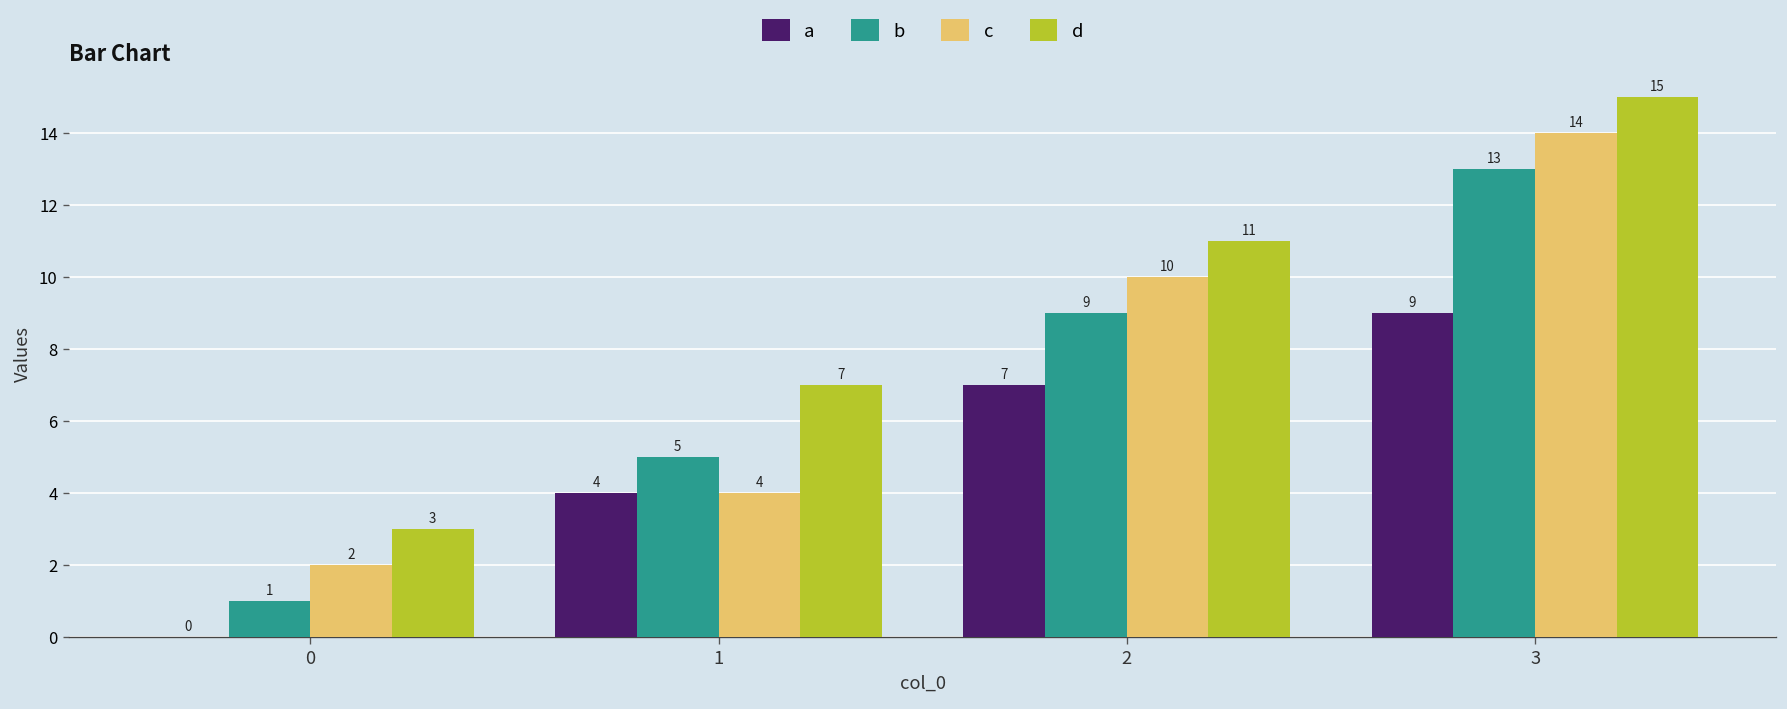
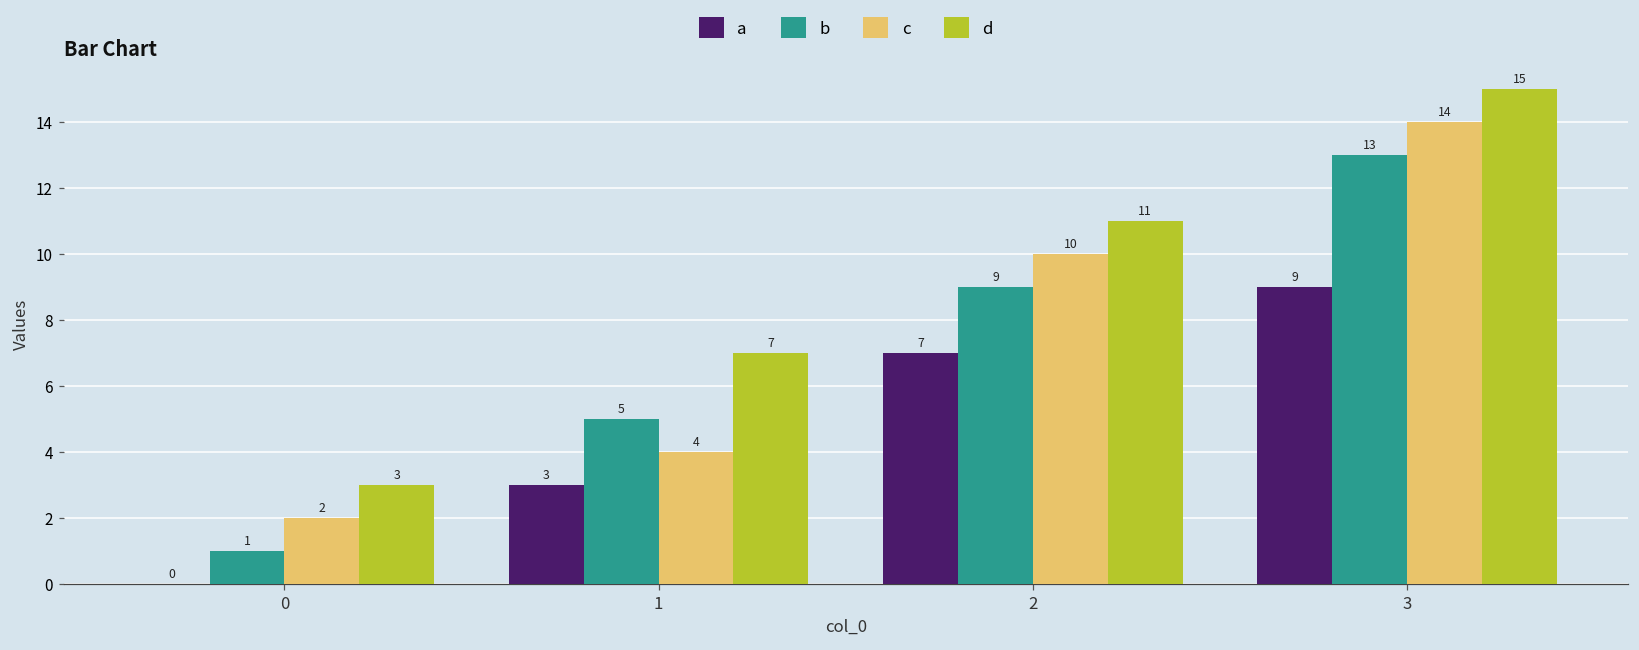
  {
    "a": {
      "0": 0,
-     "1": 4,
+     "1": 3,
      "2": 7,
      "3": 9
    },
    "b": {
      "0": 1,
      "1": 5,
      "2": 9,
      "3": 13
    },
    "c": {
      "0": 2,
      "1": 4,
      "2": 10,
      "3": 14
    },
    "d": {
      "0": 3,
      "1": 7,
      "2": 11,
      "3": 15
    }
  }
